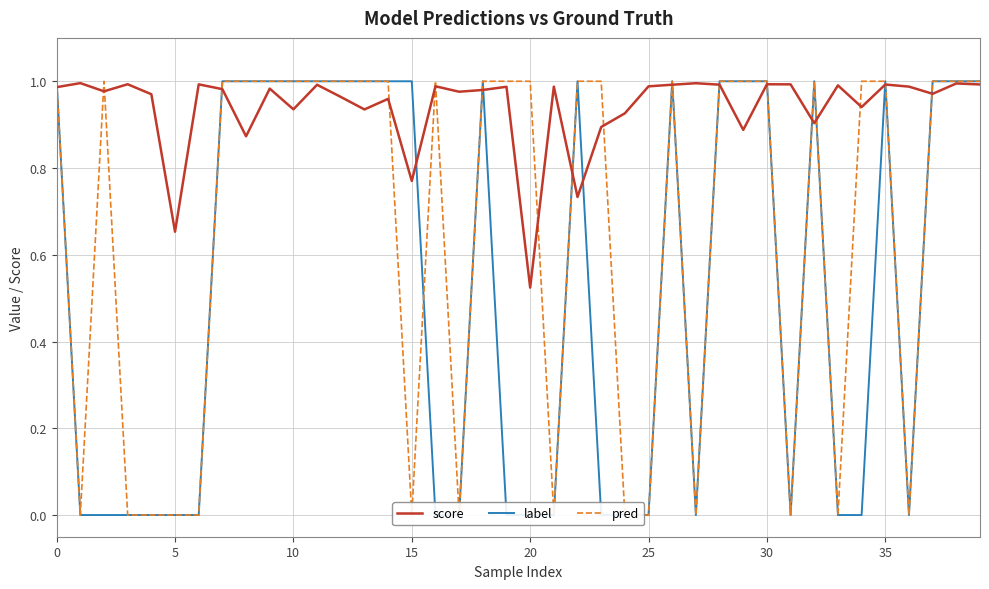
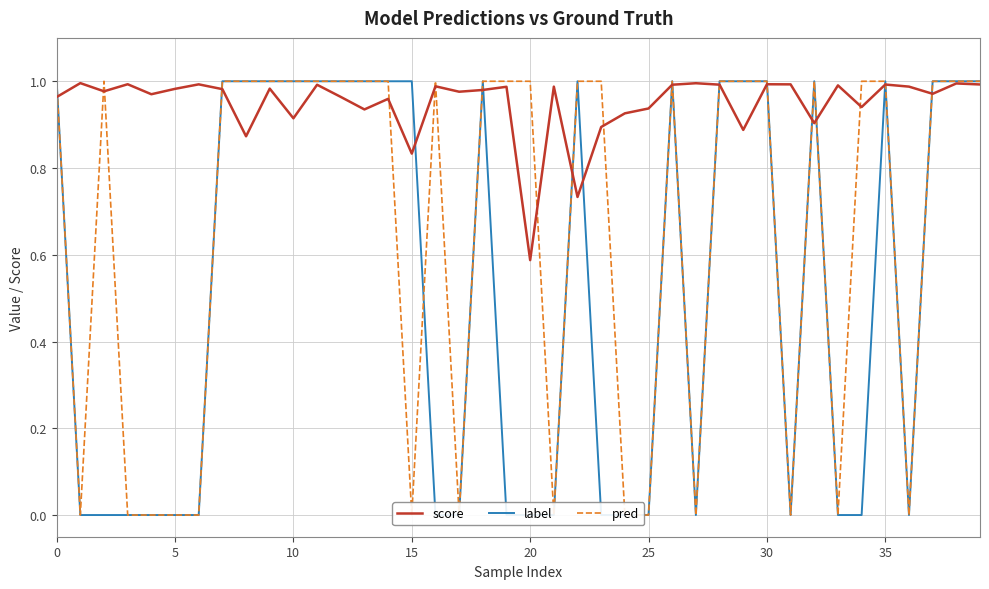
  {
    "score": {
-     "0": 0.99,
-     "5": 0.65,
-     "10": 0.94,
-     "15": 0.77,
-     "20": 0.52,
-     "25": 0.99,
+     "0": 0.96,
+     "5": 0.98,
+     "10": 0.91,
+     "15": 0.83,
+     "20": 0.59,
+     "25": 0.94,
      "30": 0.99,
      "35": 0.99
    },
    "label": {
      "15": 1.00
    },
    "pred": {
      "20": 1.00
    }
  }
